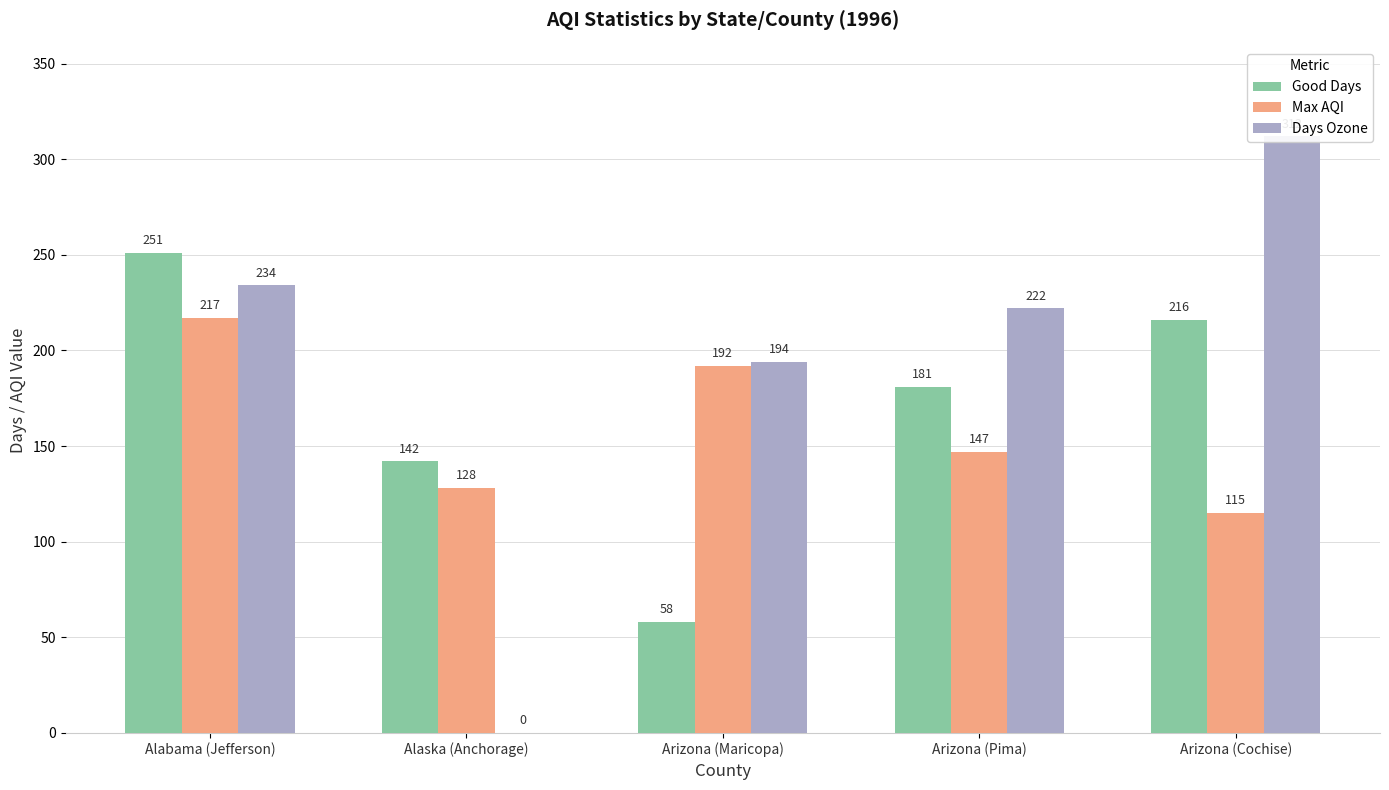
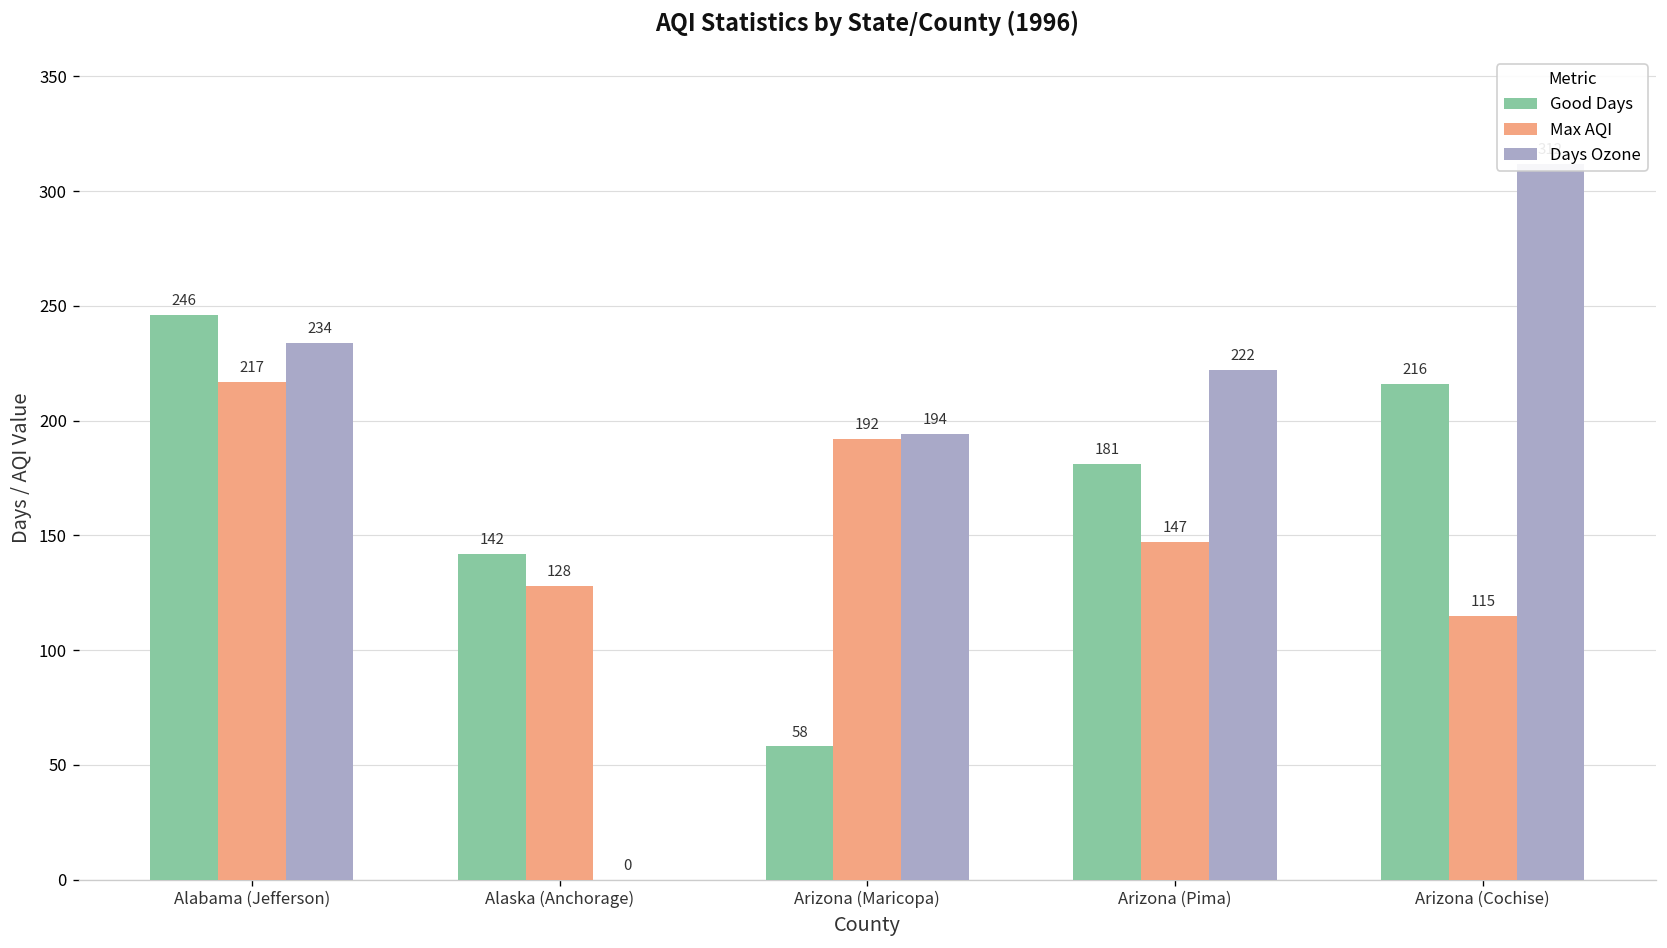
  {
    "Good Days": {
-     "Alabama (Jefferson)": 251,
+     "Alabama (Jefferson)": 246,
      "Alaska (Anchorage)": 142,
      "Arizona (Maricopa)": 58,
      "Arizona (Pima)": 181,
      "Arizona (Cochise)": 216
    },
    "Max AQI": {
      "Alabama (Jefferson)": 217,
      "Alaska (Anchorage)": 128,
      "Arizona (Maricopa)": 192,
      "Arizona (Pima)": 147,
      "Arizona (Cochise)": 115
    },
    "Days Ozone": {
      "Alabama (Jefferson)": 234,
      "Alaska (Anchorage)": 0,
      "Arizona (Maricopa)": 194,
      "Arizona (Pima)": 222
    }
  }
